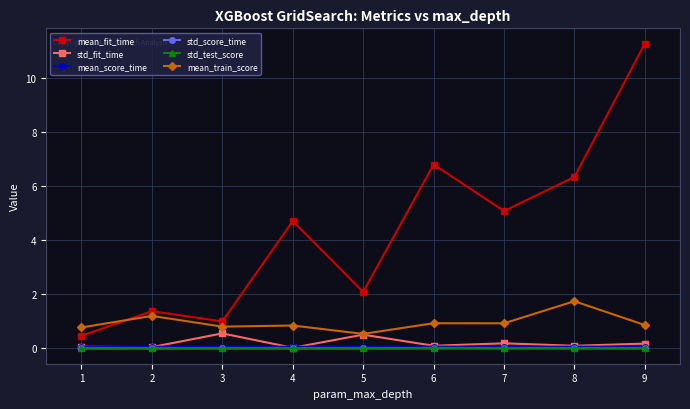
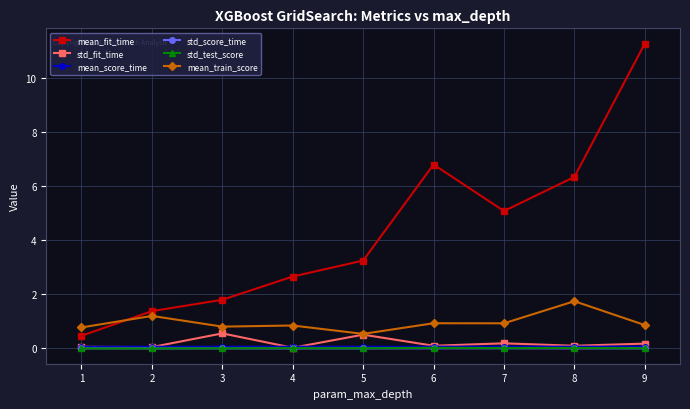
  {
    "mean_fit_time": {
      "1": 0.5,
      "2": 1.4,
-     "3": 1.0,
-     "4": 4.7,
-     "5": 2.1,
+     "3": 1.8,
+     "4": 2.7,
+     "5": 3.3,
      "6": 6.8,
      "7": 5.1,
      "8": 6.3,
      "9": 11.3
    },
    "std_fit_time": {
      "3": 0.6,
      "7": 0.2,
      "9": 0.2
    },
    "mean_train_score": {
      "1": 0.8,
      "2": 1.2,
      "3": 0.8,
      "4": 0.8,
      "6": 0.9,
      "7": 0.9,
      "8": 1.7,
      "9": 0.9
    }
  }
